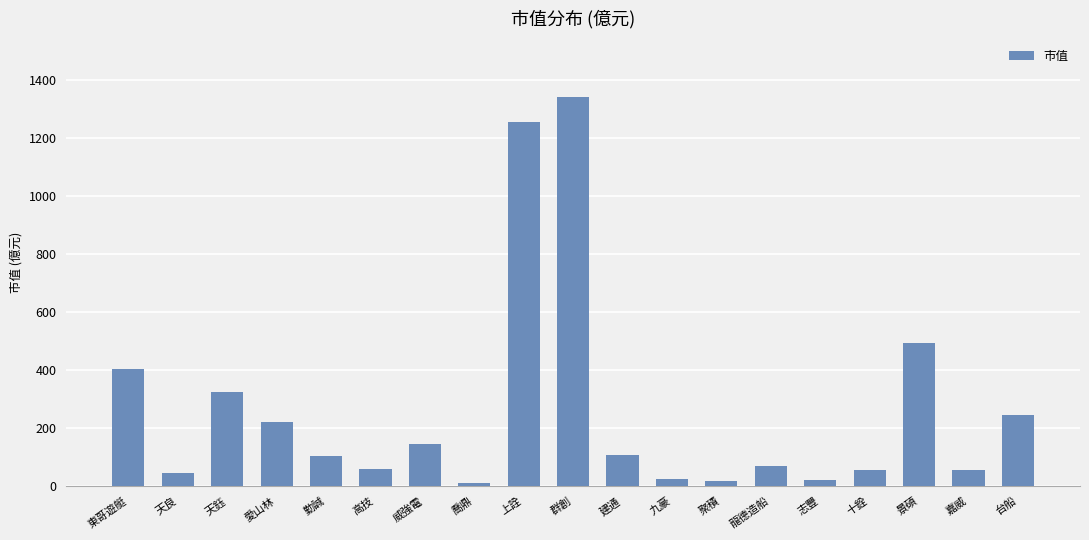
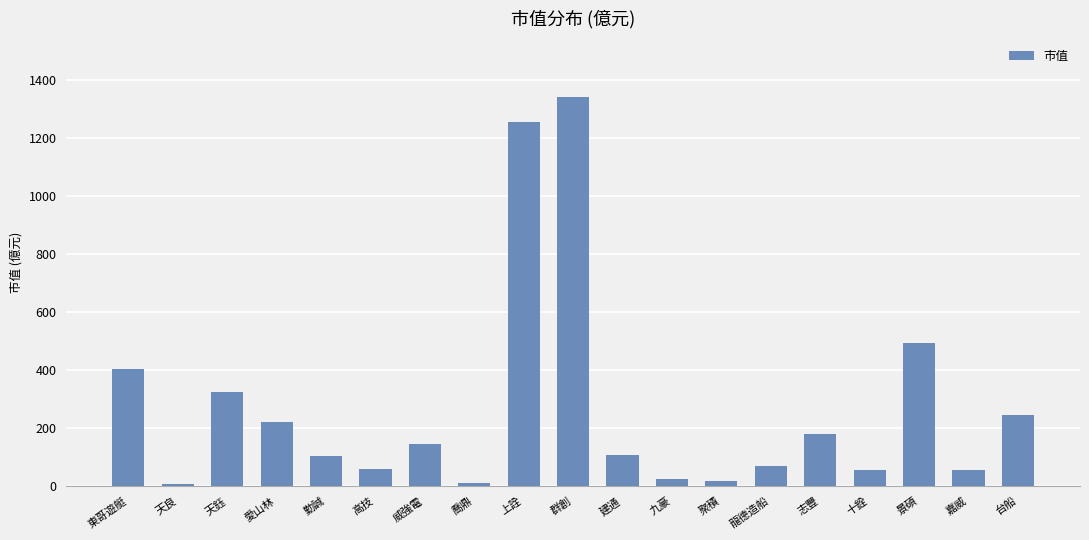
  {
    "東哥遊艇": 400,
-   "天良": 40,
+   "天良": 10,
    "天鈺": 320,
    "愛山林": 220,
    "勤誠": 100,
    "高技": 60,
    "威強電": 150,
    "喬鼎": 10,
    "上詮": 1260,
    "群創": 1340,
    "建通": 110,
    "九豪": 20,
    "聚積": 20,
    "龍德造船": 70,
-   "志豐": 20,
+   "志豐": 180,
    "十銓": 50,
    "景碩": 490,
    "嘉威": 50,
    "台船": 250
  }
